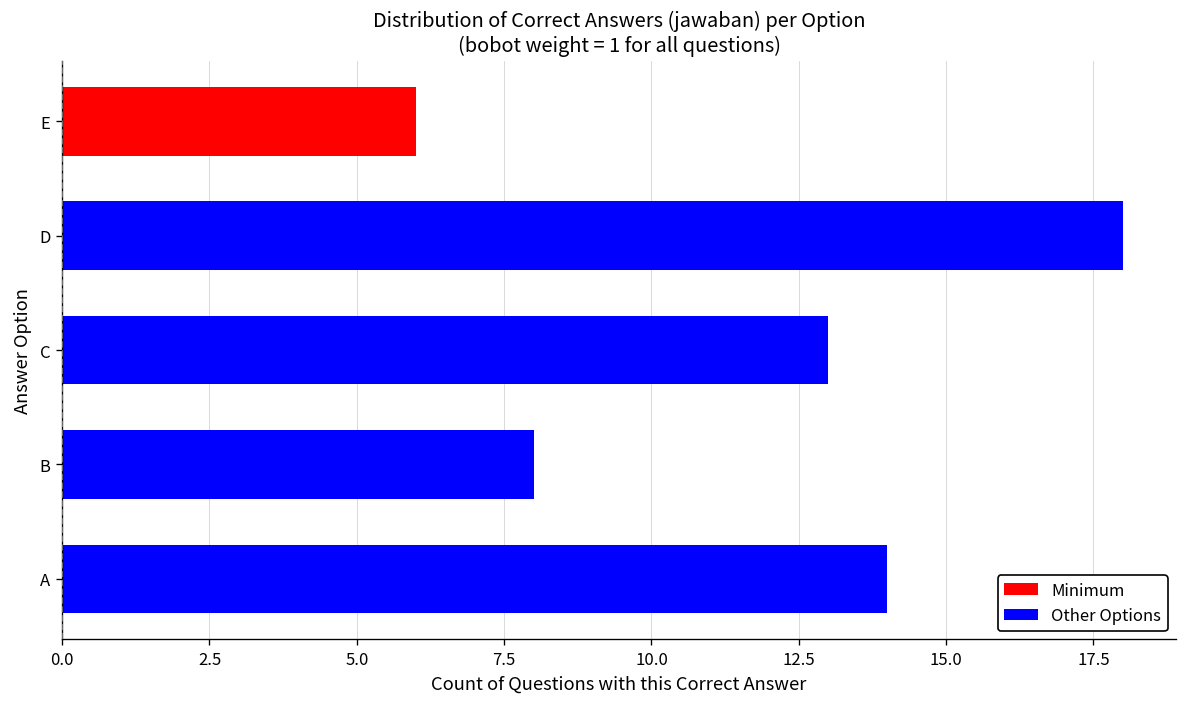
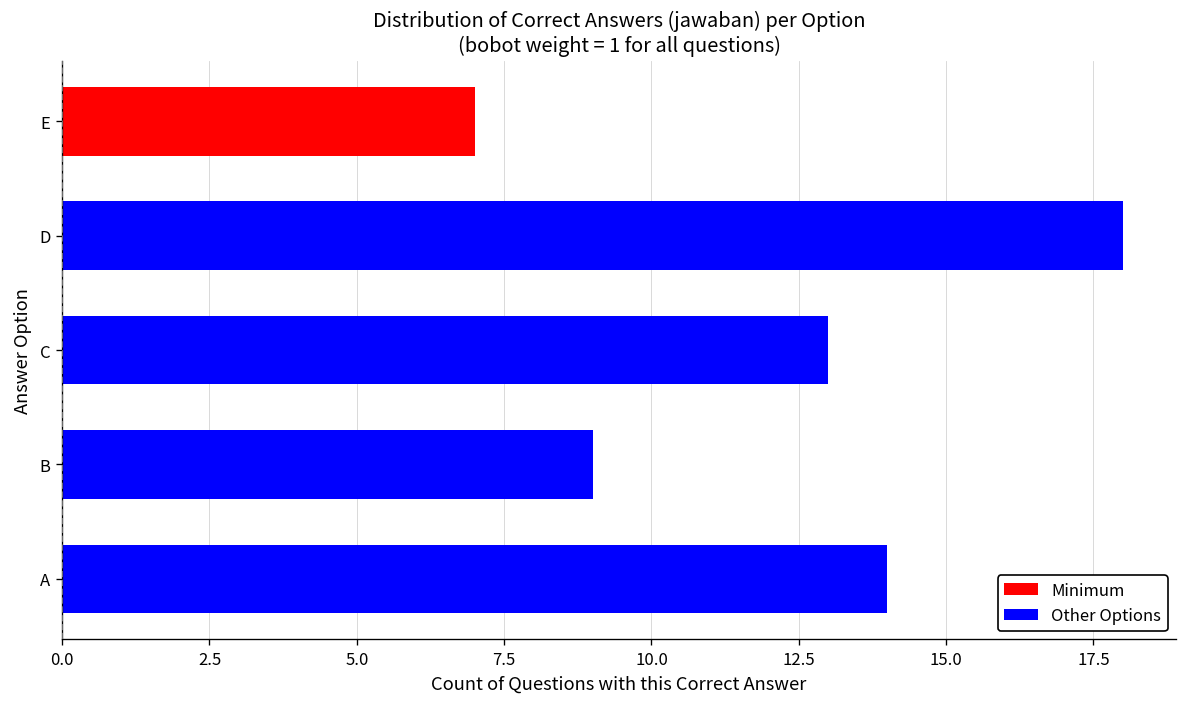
  {
-   "E": 6,
+   "E": 7,
    "D": 18,
    "C": 13,
-   "B": 8,
+   "B": 9,
    "A": 14
  }
